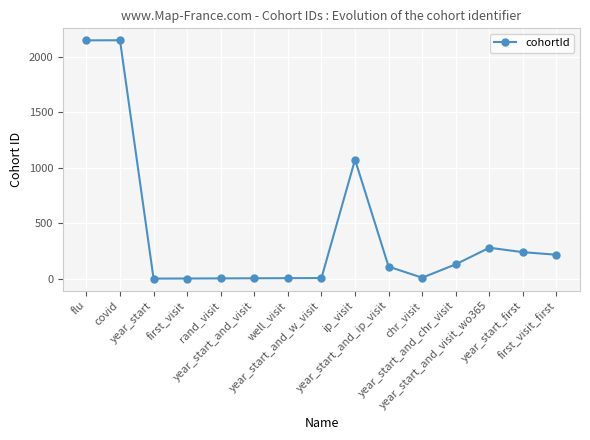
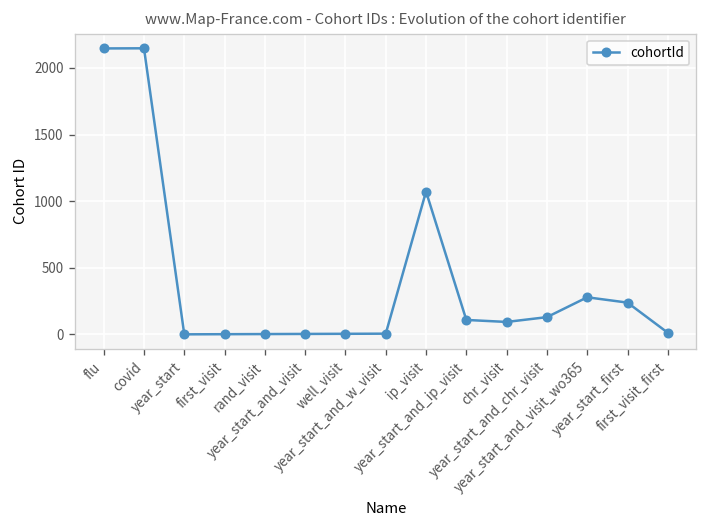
  {
    "flu": 2150,
    "covid": 2150,
    "year_start": 0,
    "first_visit": 0,
    "rand_visit": 0,
    "year_start_and_visit": 0,
    "well_visit": 10,
    "year_start_and_w_visit": 10,
    "ip_visit": 1070,
    "year_start_and_ip_visit": 110,
-   "chr_visit": 10,
+   "chr_visit": 90,
    "year_start_and_chr_visit": 130,
    "year_start_and_visit_wo365": 280,
    "year_start_first": 240,
-   "first_visit_first": 220
+   "first_visit_first": 10
  }
